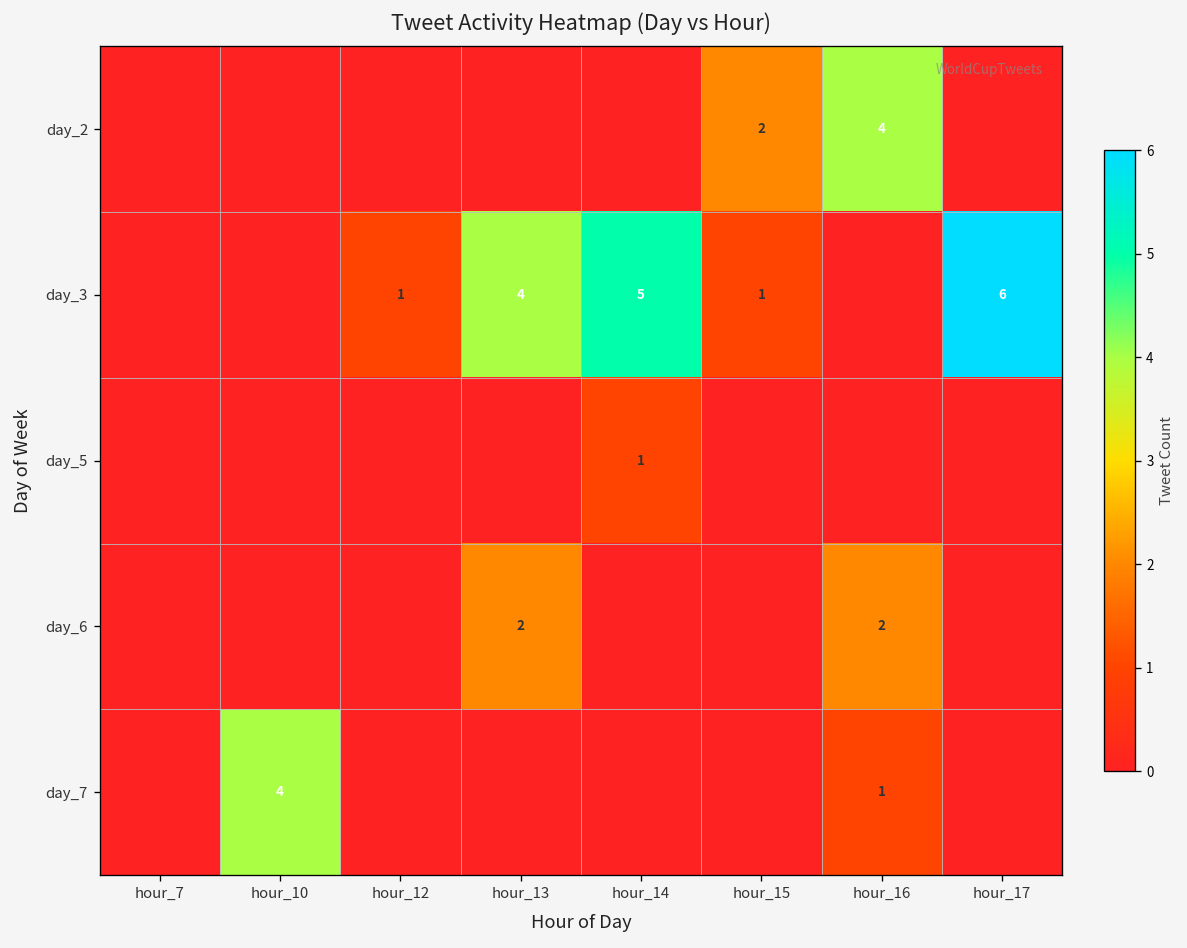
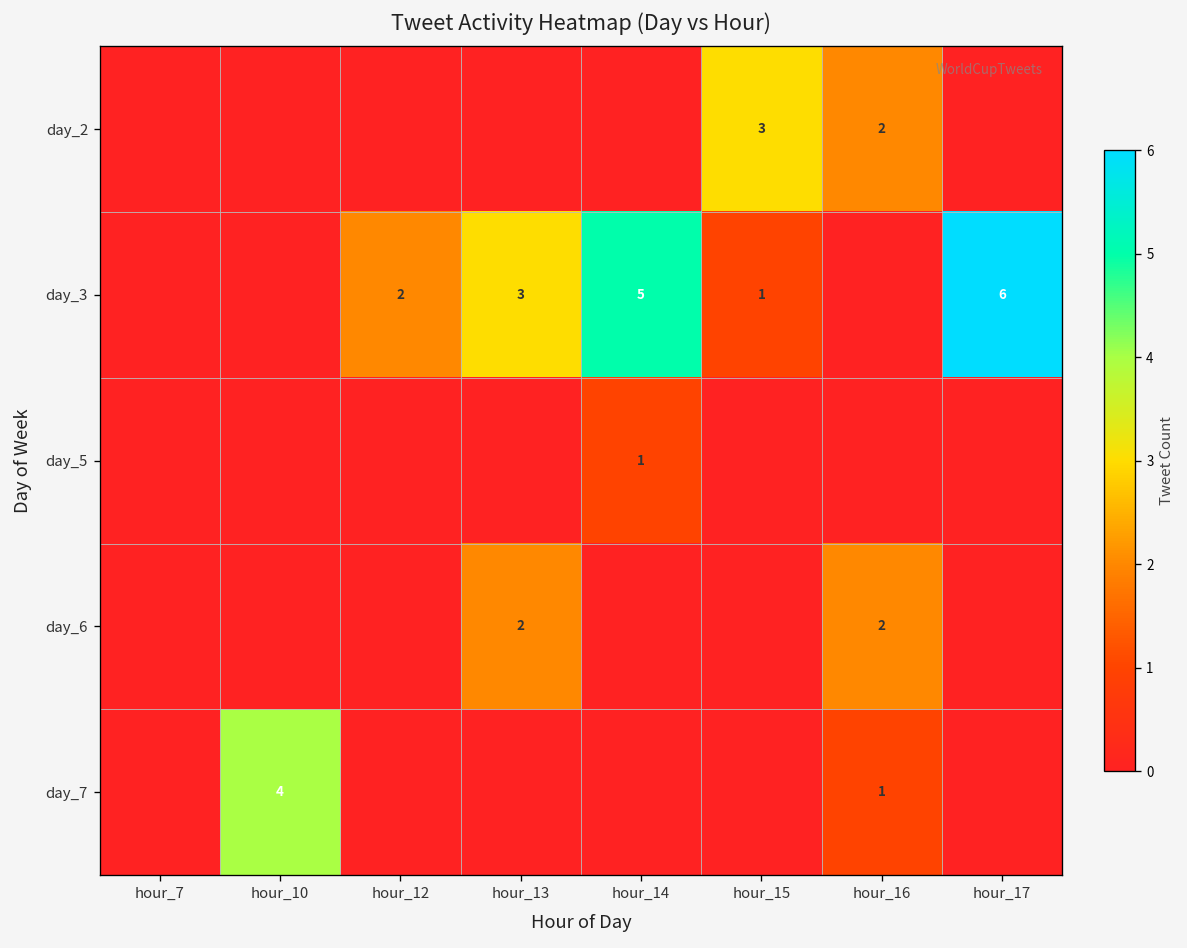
  {
    "day_2": {
-     "hour_15": 2,
-     "hour_16": 4
+     "hour_15": 3,
+     "hour_16": 2
    },
    "day_3": {
-     "hour_12": 1,
-     "hour_13": 4,
+     "hour_12": 2,
+     "hour_13": 3,
      "hour_14": 5,
      "hour_15": 1,
      "hour_17": 6
    },
    "day_5": {
      "hour_14": 1
    },
    "day_6": {
      "hour_13": 2,
      "hour_16": 2
    },
    "day_7": {
      "hour_10": 4,
      "hour_16": 1
    }
  }
